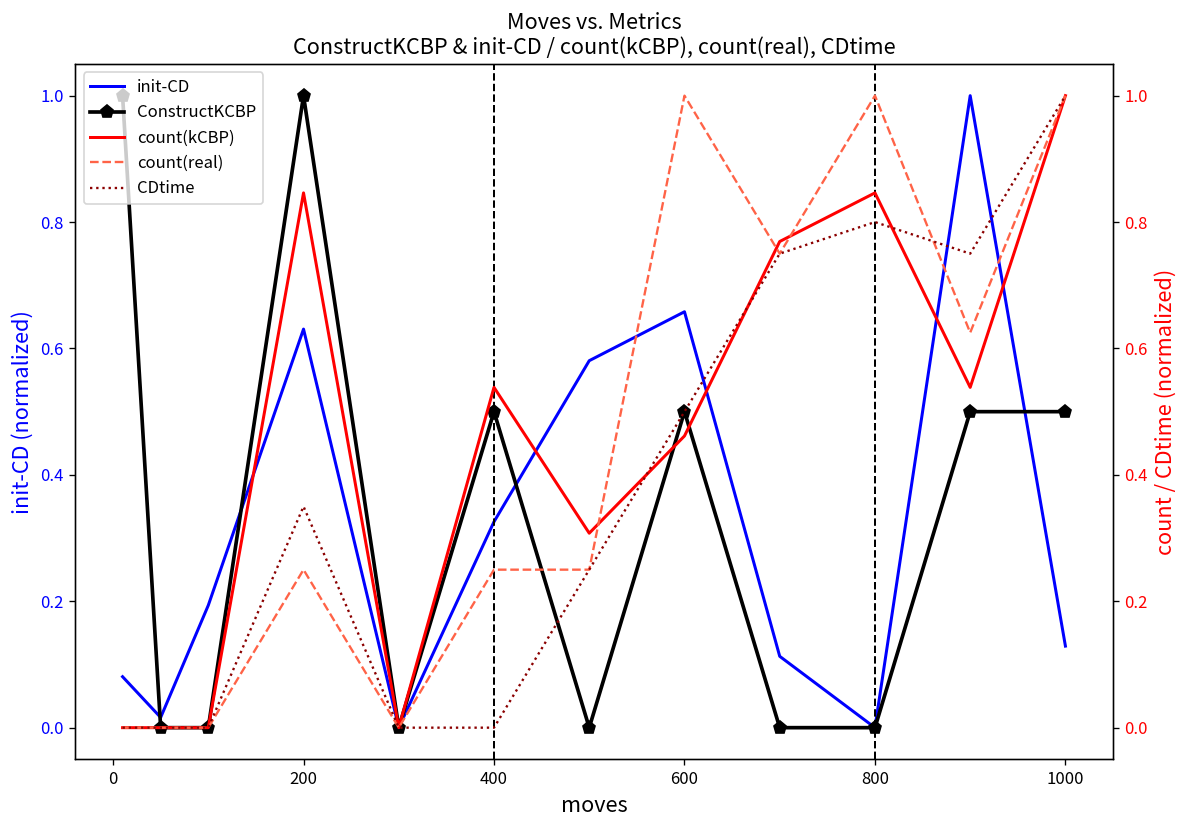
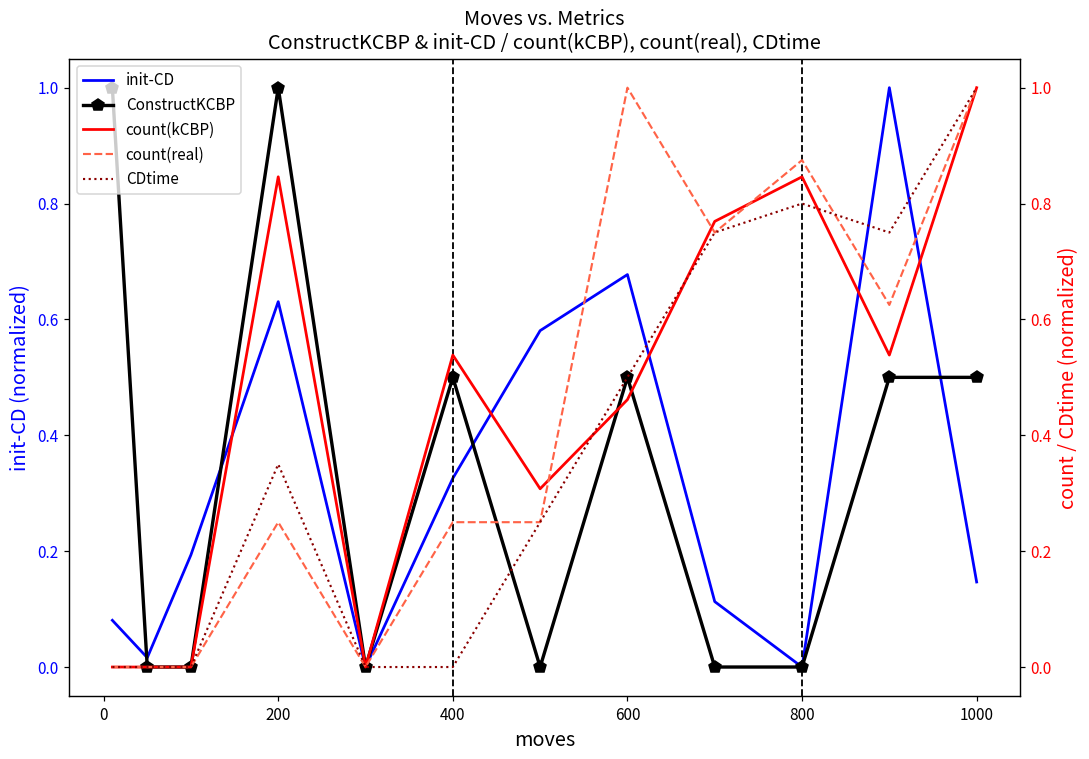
  {
    "init-CD": {
      "200": 0.63,
      "400": 0.33,
-     "600": 0.66,
-     "1000": 0.13
+     "600": 0.68,
+     "1000": 0.15
    },
    "ConstructKCBP": {
      "200": 1.00,
      "400": 0.50,
      "600": 0.50,
      "1000": 0.50
    },
    "count(kCBP)": {
      "200": 0.85,
      "400": 0.54,
      "600": 0.46,
      "800": 0.85
    },
    "count(real)": {
      "200": 0.25,
      "400": 0.25,
      "600": 1.00,
-     "800": 1.00
+     "800": 0.88
    },
    "CDtime": {
      "200": 0.35,
      "400": 0.00,
      "600": 0.50,
      "800": 0.80
    }
  }
